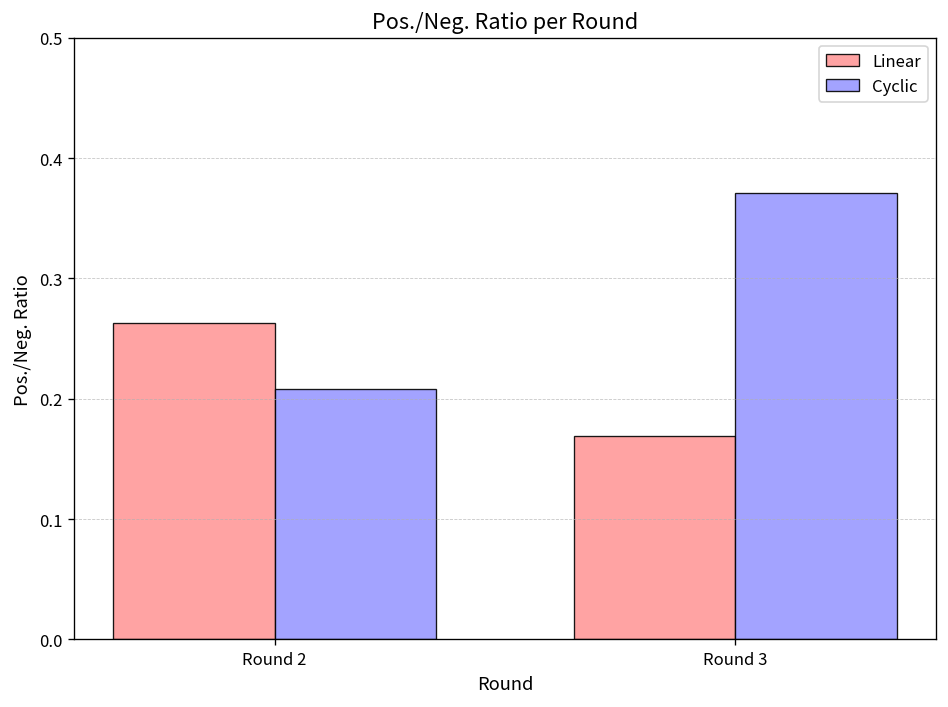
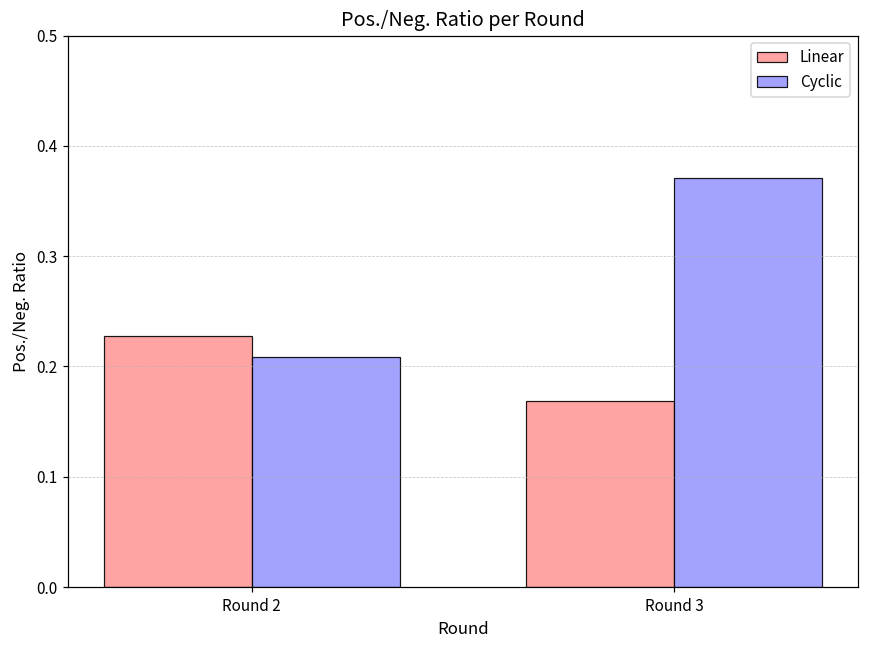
  {
    "Linear": {
-     "Round 2": 0.263,
+     "Round 2": 0.228,
      "Round 3": 0.169
    },
    "Cyclic": {
      "Round 2": 0.208,
      "Round 3": 0.371
    }
  }
